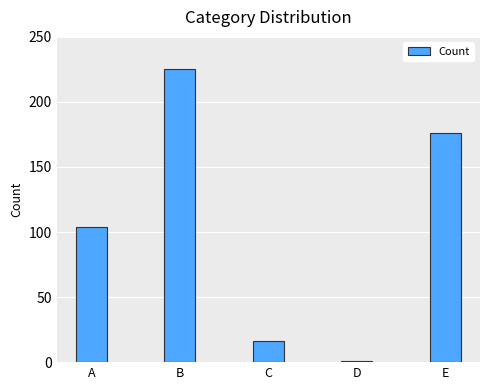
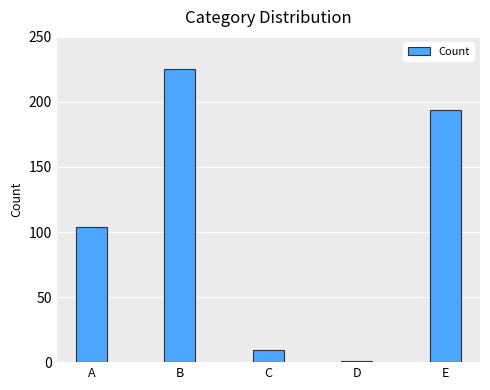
  {
    "A": 104,
    "B": 225,
-   "C": 16,
-   "E": 176
+   "C": 9,
+   "E": 194
  }
